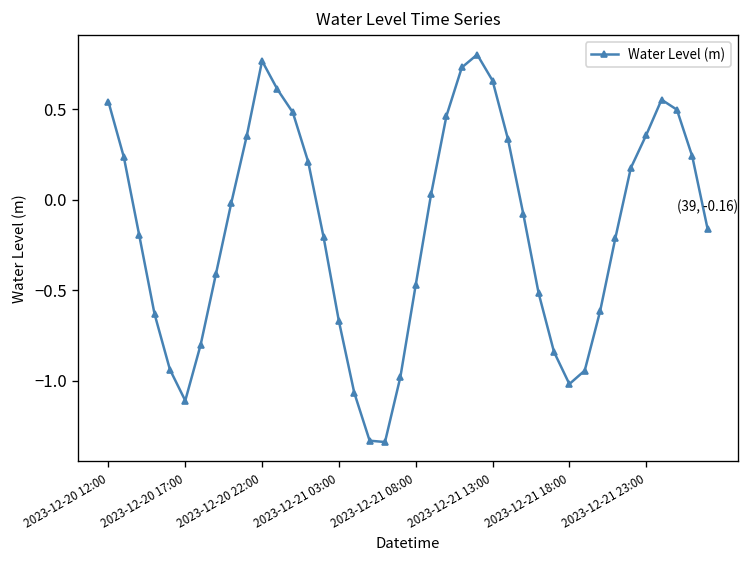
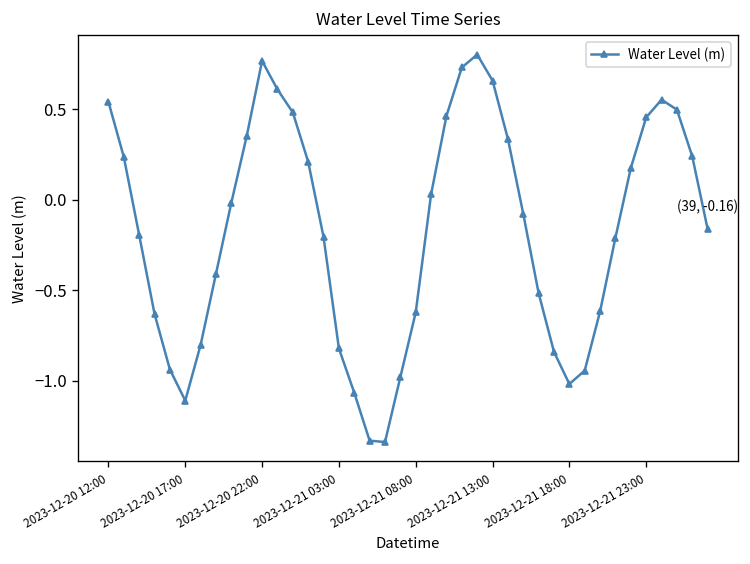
  {
    "2023-12-20 12:00": 0.54,
    "2023-12-20 17:00": -1.11,
    "2023-12-20 22:00": 0.77,
-   "2023-12-21 03:00": -0.67,
-   "2023-12-21 08:00": -0.47,
+   "2023-12-21 03:00": -0.82,
+   "2023-12-21 08:00": -0.62,
    "2023-12-21 13:00": 0.66,
    "2023-12-21 18:00": -1.02,
-   "2023-12-21 23:00": 0.36
+   "2023-12-21 23:00": 0.46
  }
